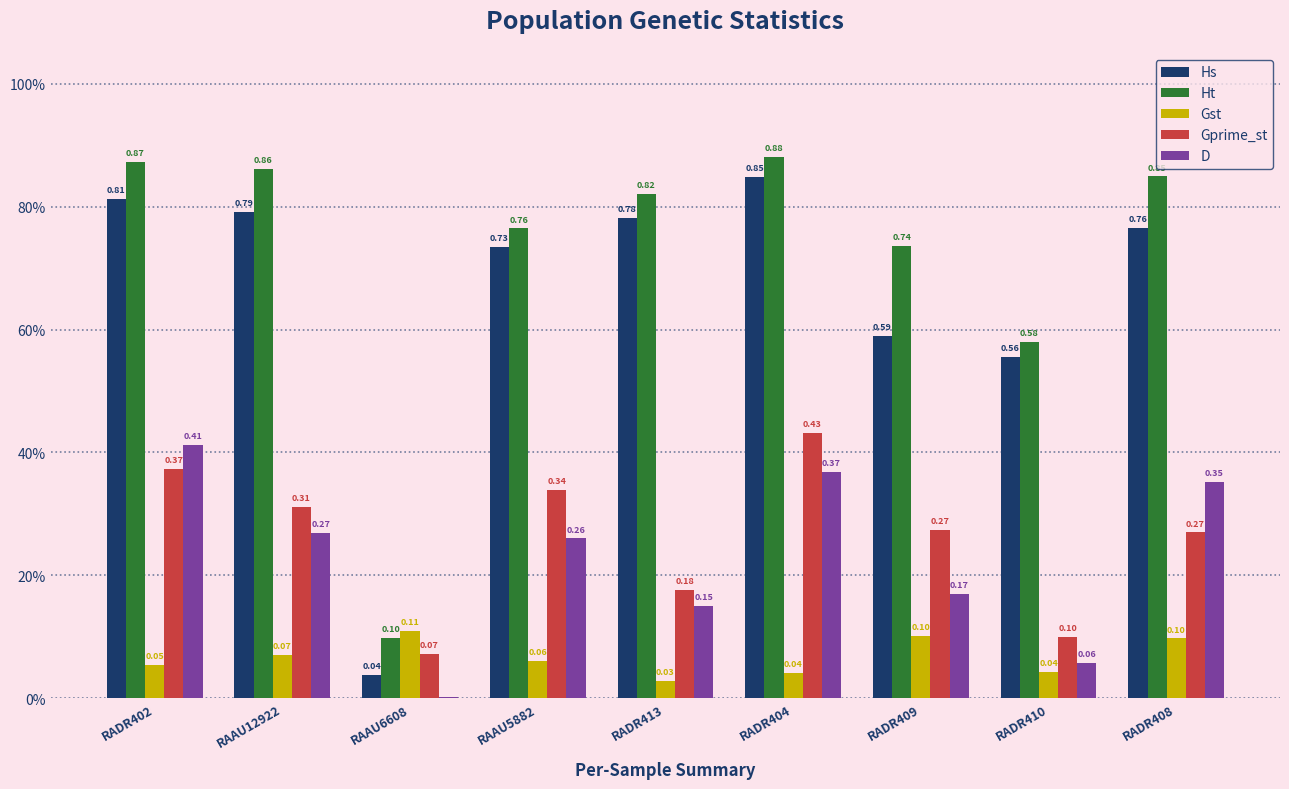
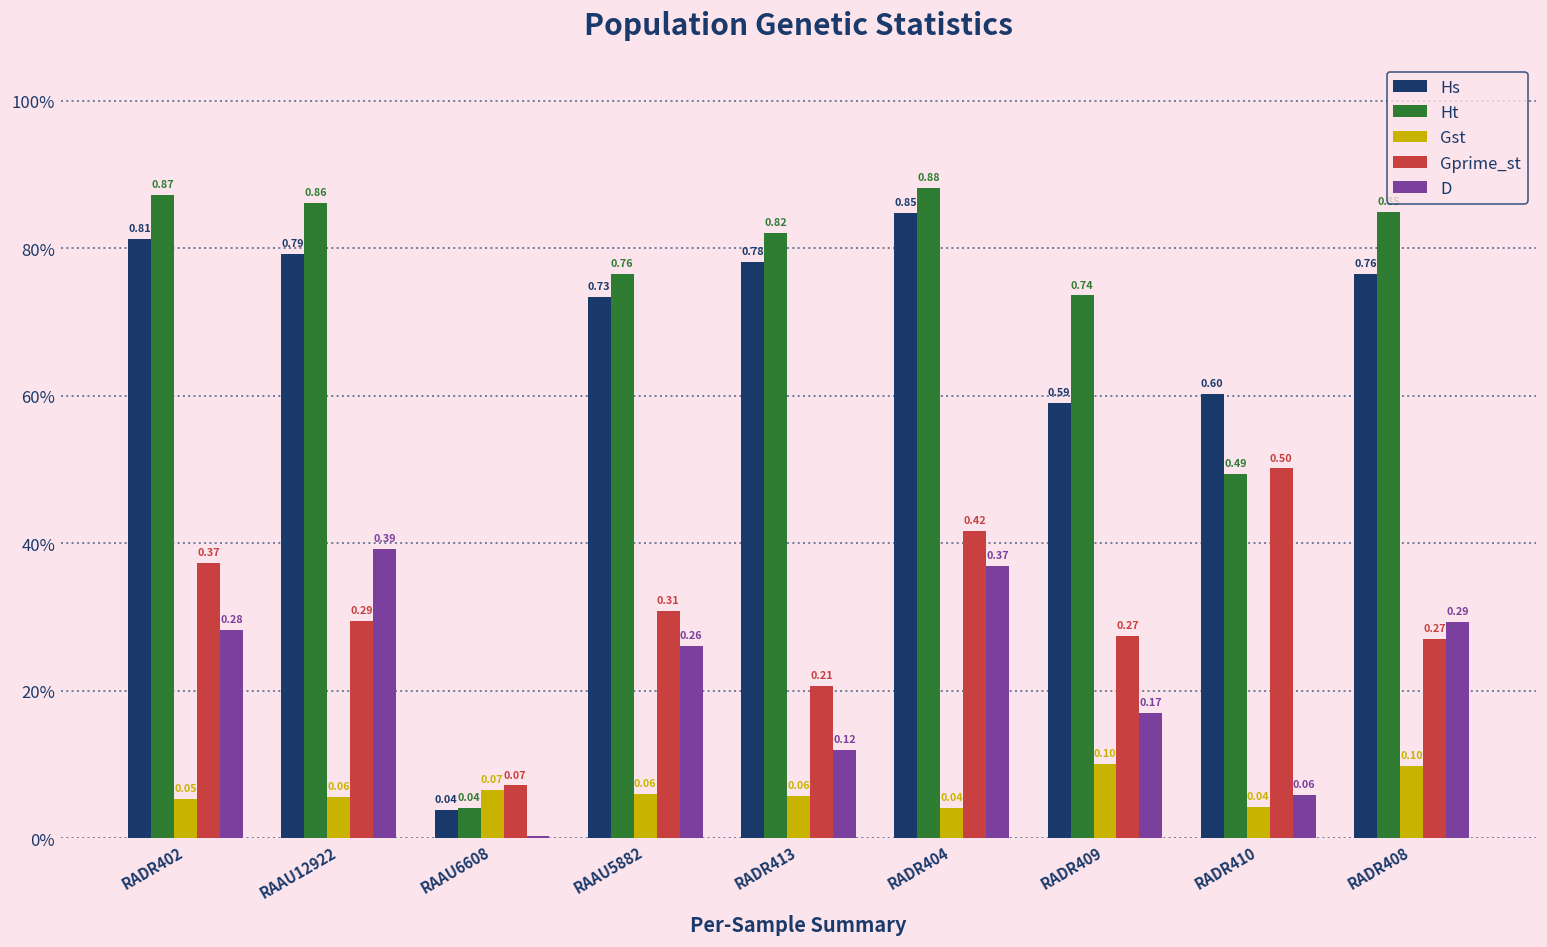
  {
    "Hs": {
      "RADR402": 0.81,
      "RAAU12922": 0.79,
      "RAAU6608": 0.04,
      "RAAU5882": 0.73,
      "RADR413": 0.78,
      "RADR404": 0.85,
      "RADR409": 0.59,
-     "RADR410": 0.56,
+     "RADR410": 0.60,
      "RADR408": 0.76
    },
    "Ht": {
      "RADR402": 0.87,
      "RAAU12922": 0.86,
-     "RAAU6608": 0.10,
+     "RAAU6608": 0.04,
      "RAAU5882": 0.76,
      "RADR413": 0.82,
      "RADR404": 0.88,
      "RADR409": 0.74,
-     "RADR410": 0.58
+     "RADR410": 0.49
    },
    "Gst": {
      "RADR402": 0.05,
-     "RAAU12922": 0.07,
-     "RAAU6608": 0.11,
+     "RAAU12922": 0.06,
+     "RAAU6608": 0.07,
      "RAAU5882": 0.06,
-     "RADR413": 0.03,
+     "RADR413": 0.06,
      "RADR404": 0.04,
      "RADR409": 0.10,
      "RADR410": 0.04,
      "RADR408": 0.10
    },
    "Gprime_st": {
      "RADR402": 0.37,
-     "RAAU12922": 0.31,
+     "RAAU12922": 0.29,
      "RAAU6608": 0.07,
-     "RAAU5882": 0.34,
-     "RADR413": 0.18,
-     "RADR404": 0.43,
+     "RAAU5882": 0.31,
+     "RADR413": 0.21,
+     "RADR404": 0.42,
      "RADR409": 0.27,
-     "RADR410": 0.10,
+     "RADR410": 0.50,
      "RADR408": 0.27
    },
    "D": {
-     "RADR402": 0.41,
-     "RAAU12922": 0.27,
+     "RADR402": 0.28,
+     "RAAU12922": 0.39,
      "RAAU5882": 0.26,
-     "RADR413": 0.15,
+     "RADR413": 0.12,
      "RADR404": 0.37,
      "RADR409": 0.17,
      "RADR410": 0.06,
-     "RADR408": 0.35
+     "RADR408": 0.29
    }
  }
